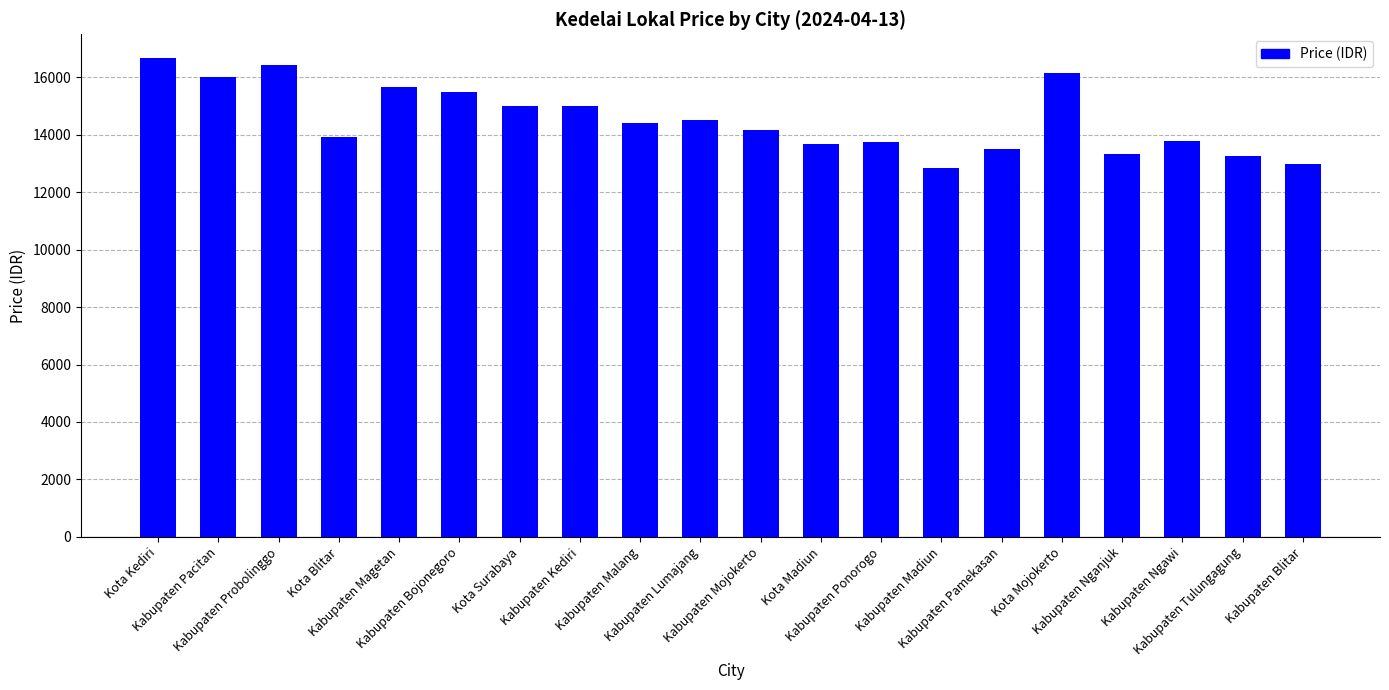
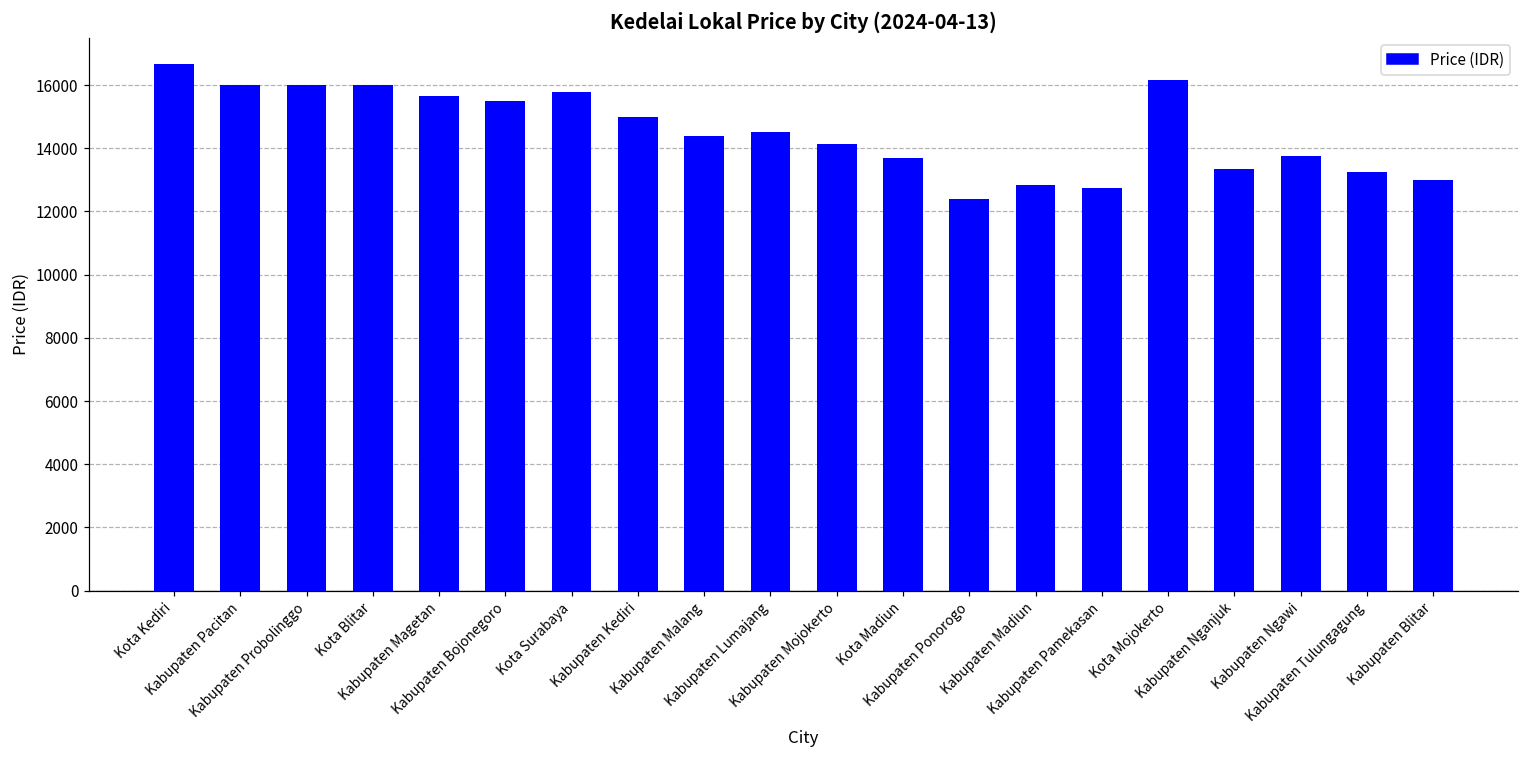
  {
    "Kota Kediri": 16700,
    "Kabupaten Pacitan": 16000,
-   "Kabupaten Probolinggo": 16400,
-   "Kota Blitar": 13900,
+   "Kabupaten Probolinggo": 16000,
+   "Kota Blitar": 16000,
    "Kabupaten Magetan": 15700,
    "Kabupaten Bojonegoro": 15500,
-   "Kota Surabaya": 15000,
+   "Kota Surabaya": 15800,
    "Kabupaten Kediri": 15000,
    "Kabupaten Malang": 14400,
    "Kabupaten Lumajang": 14500,
    "Kabupaten Mojokerto": 14200,
    "Kota Madiun": 13700,
-   "Kabupaten Ponorogo": 13800,
+   "Kabupaten Ponorogo": 12400,
    "Kabupaten Madiun": 12900,
-   "Kabupaten Pamekasan": 13500,
+   "Kabupaten Pamekasan": 12800,
    "Kota Mojokerto": 16200,
    "Kabupaten Nganjuk": 13300,
    "Kabupaten Ngawi": 13800,
    "Kabupaten Tulungagung": 13300,
    "Kabupaten Blitar": 13000
  }
